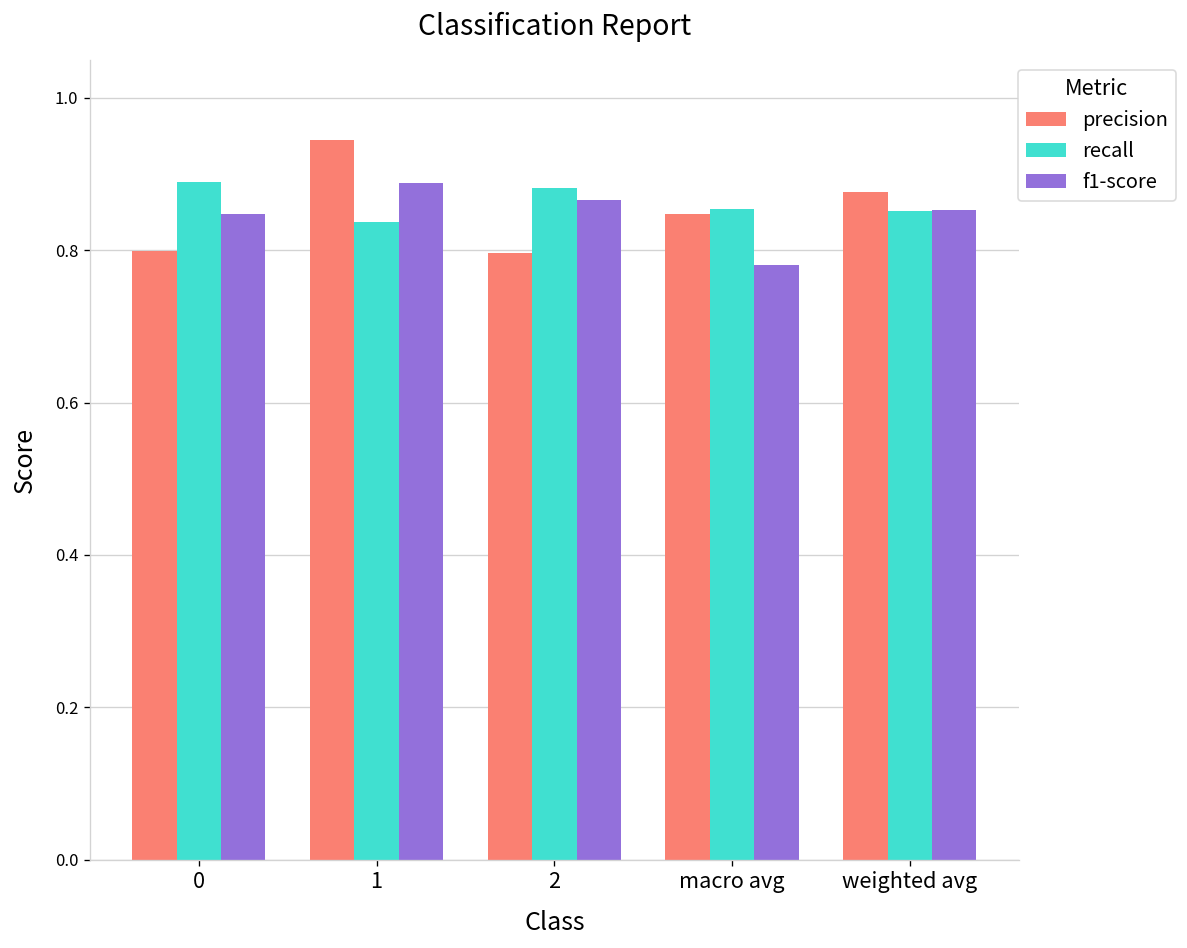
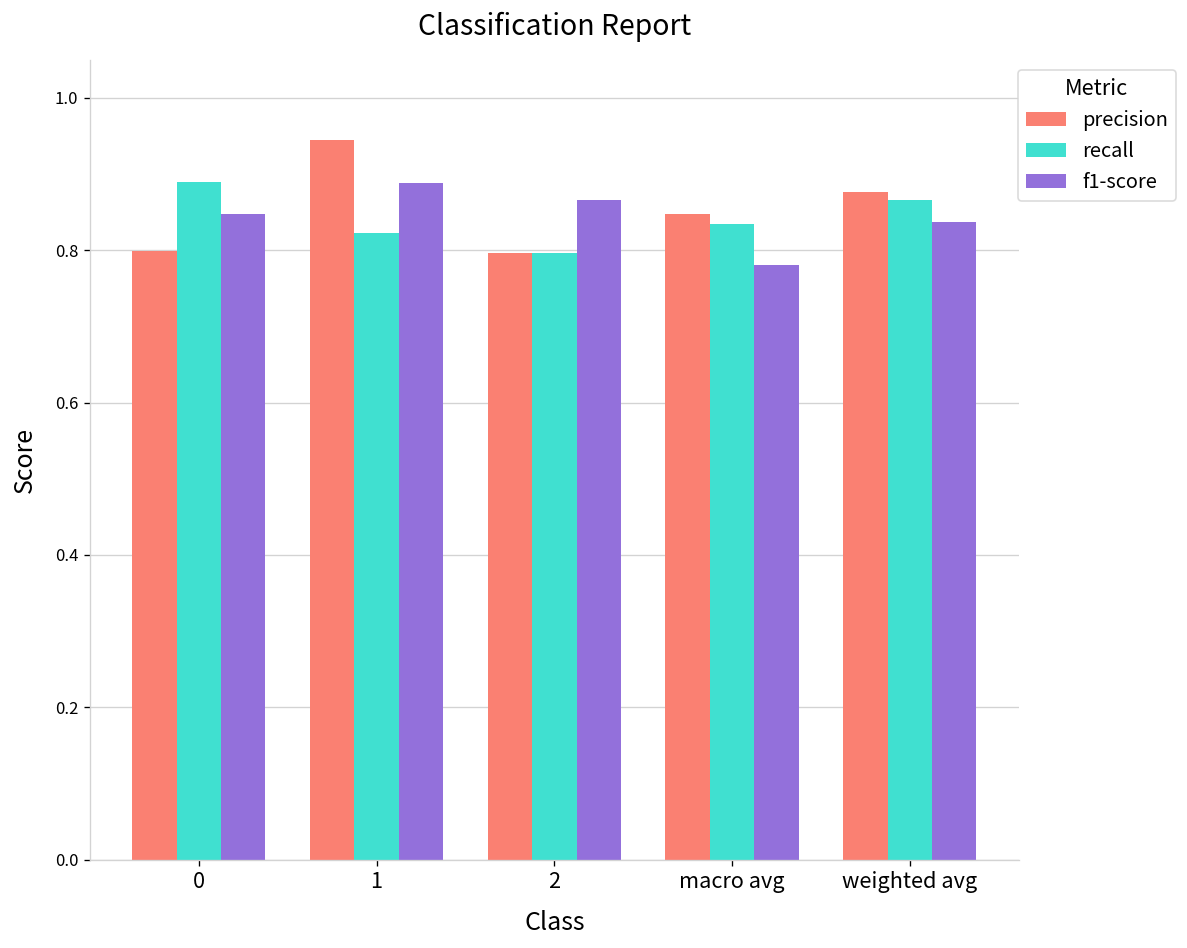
  {
    "precision": {
      "0": 0.80,
      "1": 0.94,
      "2": 0.80,
      "macro avg": 0.85,
      "weighted avg": 0.88
    },
    "recall": {
      "0": 0.89,
-     "1": 0.84,
-     "2": 0.88,
-     "macro avg": 0.85,
-     "weighted avg": 0.85
+     "1": 0.82,
+     "2": 0.80,
+     "macro avg": 0.83,
+     "weighted avg": 0.87
    },
    "f1-score": {
      "0": 0.85,
      "1": 0.89,
      "2": 0.87,
      "macro avg": 0.78,
-     "weighted avg": 0.85
+     "weighted avg": 0.84
    }
  }
